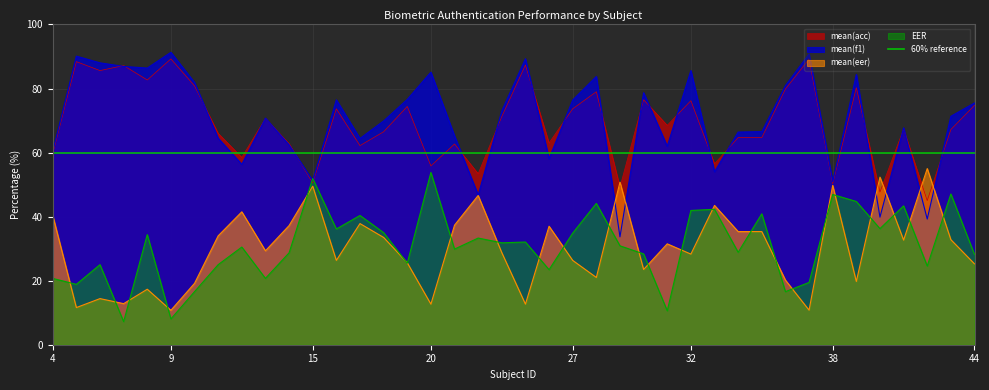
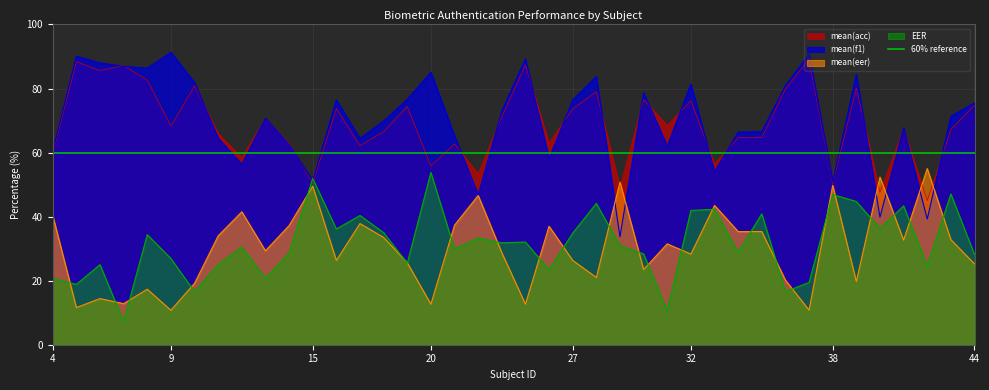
  {
    "mean(acc)": {
-     "9": 89,
+     "9": 68,
      "20": 56,
      "27": 74,
      "32": 76
    },
    "mean(f1)": {
      "9": 91,
      "20": 85,
      "27": 76,
-     "32": 86
+     "32": 81
    },
    "mean(eer)": {
      "4": 40,
      "9": 11,
      "15": 50,
      "20": 13,
      "27": 26,
      "32": 28,
      "44": 25
    },
    "EER": {
      "4": 21,
-     "9": 8,
+     "9": 27,
      "20": 54,
      "27": 35,
      "32": 42,
      "38": 47,
      "44": 28
    }
  }
